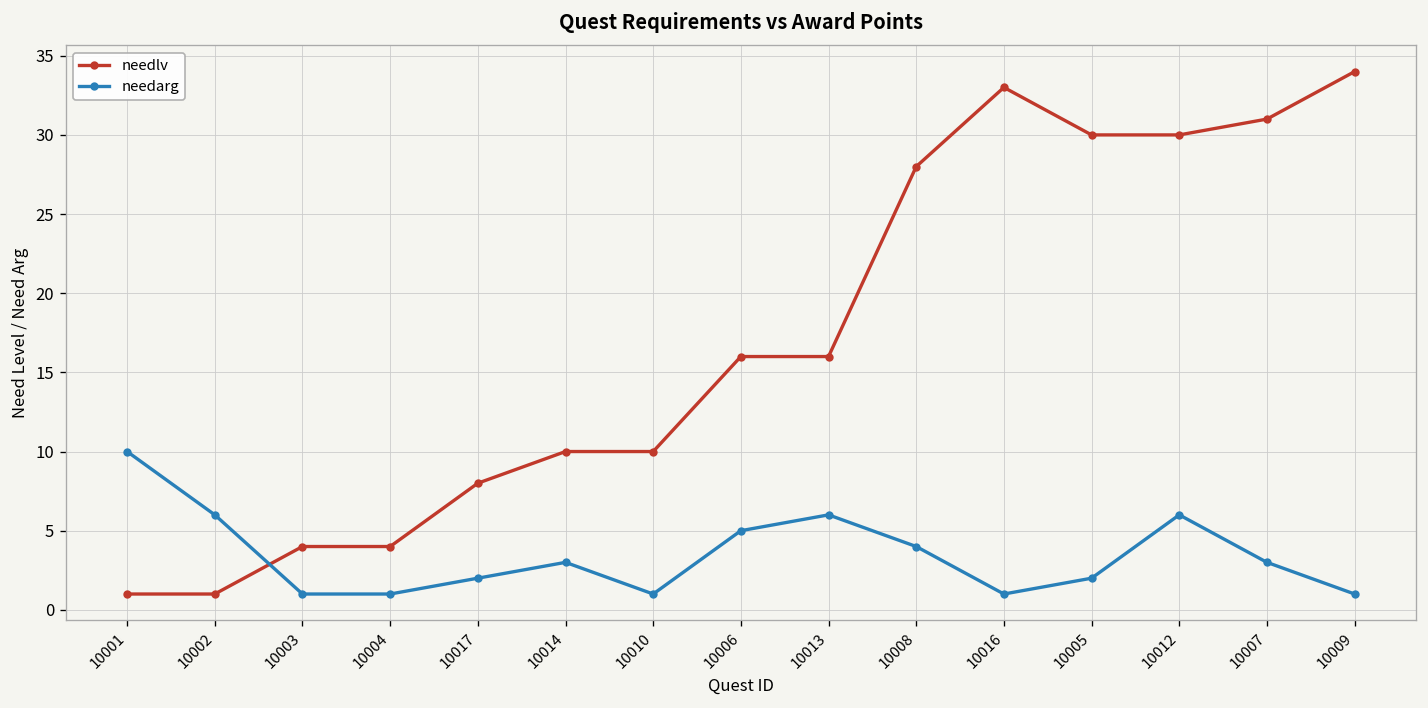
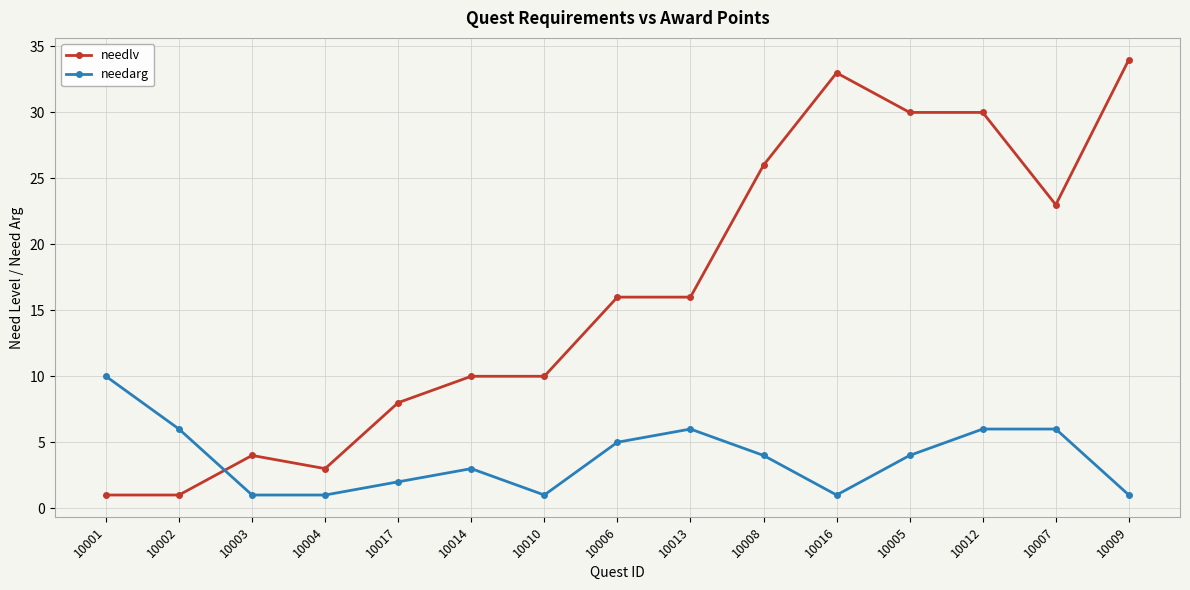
  {
    "needlv": {
      "10001": 1,
      "10002": 1,
      "10003": 4,
-     "10004": 4,
+     "10004": 3,
      "10017": 8,
      "10014": 10,
      "10010": 10,
      "10006": 16,
      "10013": 16,
-     "10008": 28,
+     "10008": 26,
      "10016": 33,
      "10005": 30,
      "10012": 30,
-     "10007": 31,
+     "10007": 23,
      "10009": 34
    },
    "needarg": {
      "10001": 10,
      "10002": 6,
      "10003": 1,
      "10004": 1,
      "10017": 2,
      "10014": 3,
      "10010": 1,
      "10006": 5,
      "10013": 6,
      "10008": 4,
      "10016": 1,
-     "10005": 2,
+     "10005": 4,
      "10012": 6,
-     "10007": 3,
+     "10007": 6,
      "10009": 1
    }
  }
